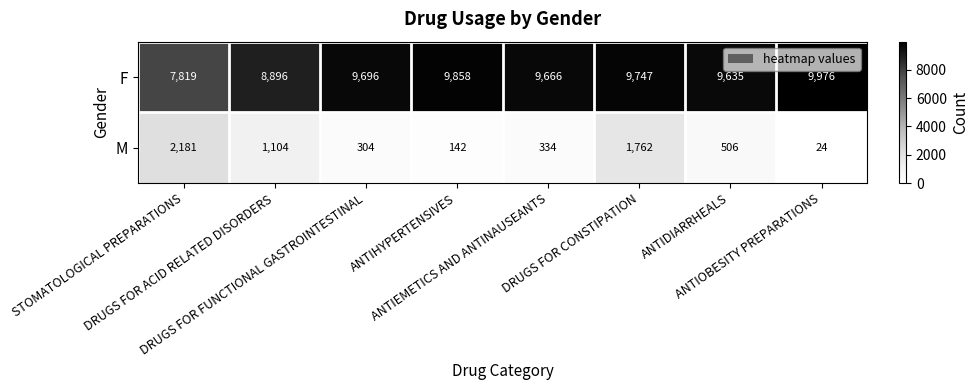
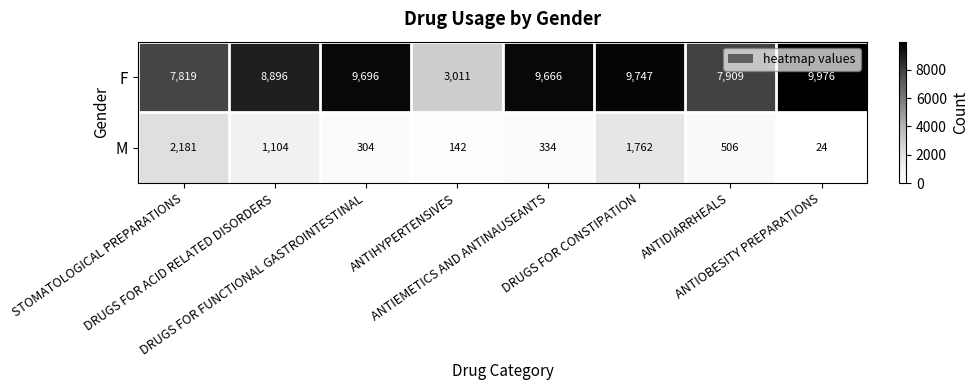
  {
    "F": {
      "STOMATOLOGICAL PREPARATIONS": "7,819",
      "DRUGS FOR ACID RELATED DISORDERS": "8,896",
      "DRUGS FOR FUNCTIONAL GASTROINTESTINAL": "9,696",
-     "ANTIHYPERTENSIVES": "9,858",
+     "ANTIHYPERTENSIVES": "3,011",
      "ANTIEMETICS AND ANTINAUSEANTS": "9,666",
      "DRUGS FOR CONSTIPATION": "9,747",
-     "ANTIDIARRHEALS": "9,635",
+     "ANTIDIARRHEALS": "7,909",
      "ANTIOBESITY PREPARATIONS": "9,976"
    },
    "M": {
      "STOMATOLOGICAL PREPARATIONS": "2,181",
      "DRUGS FOR ACID RELATED DISORDERS": "1,104",
      "DRUGS FOR FUNCTIONAL GASTROINTESTINAL": "304",
      "ANTIHYPERTENSIVES": "142",
      "ANTIEMETICS AND ANTINAUSEANTS": "334",
      "DRUGS FOR CONSTIPATION": "1,762",
      "ANTIDIARRHEALS": "506",
      "ANTIOBESITY PREPARATIONS": "24"
    }
  }
